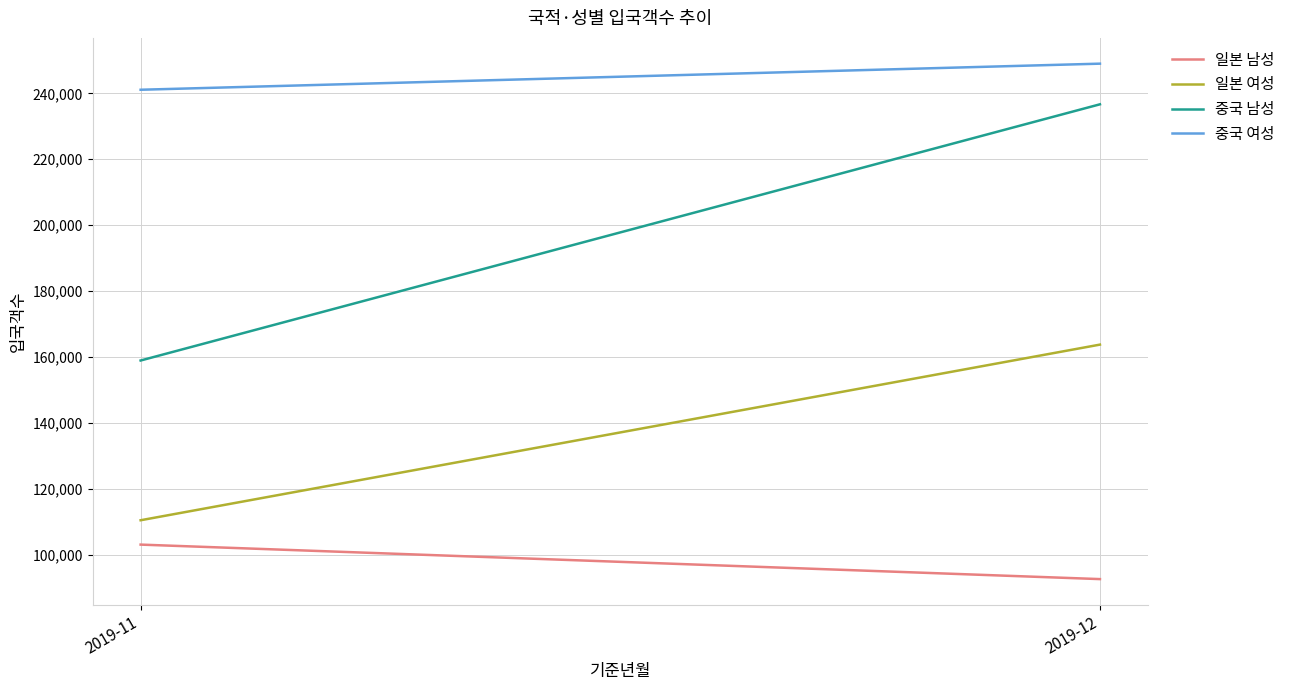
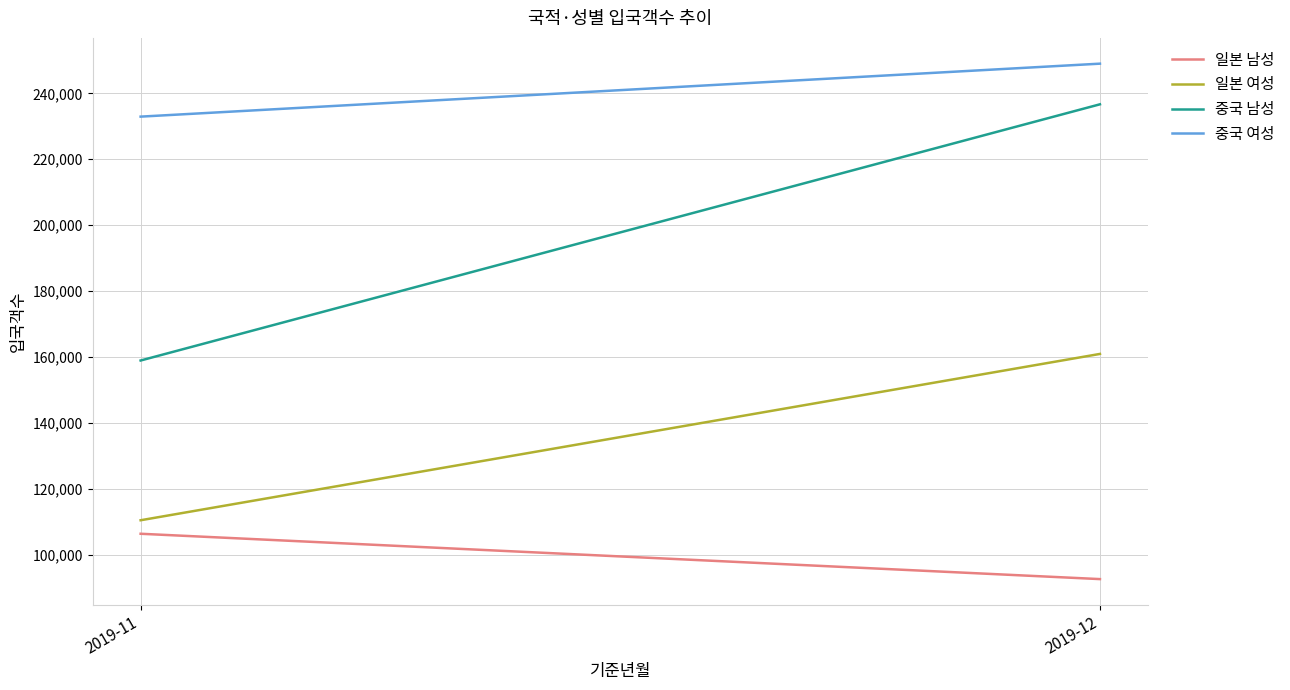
  {
    "일본 남성": {
-     "2019-11": "103,000",
+     "2019-11": "106,000",
      "2019-12": "93,000"
    },
    "일본 여성": {
      "2019-11": "110,000",
-     "2019-12": "164,000"
+     "2019-12": "161,000"
    },
    "중국 남성": {
      "2019-11": "159,000",
      "2019-12": "237,000"
    },
    "중국 여성": {
-     "2019-11": "241,000",
+     "2019-11": "233,000",
      "2019-12": "249,000"
    }
  }
